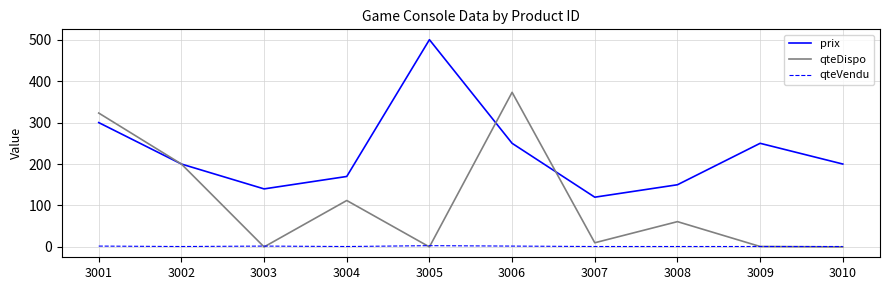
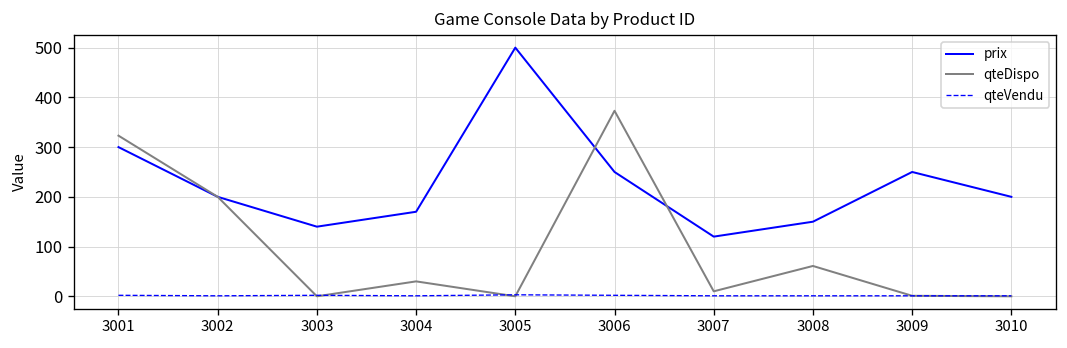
  {
    "qteDispo": {
      "3001": 320,
-     "3004": 110,
+     "3004": 30,
      "3006": 370,
      "3007": 10,
      "3008": 60
    }
  }
